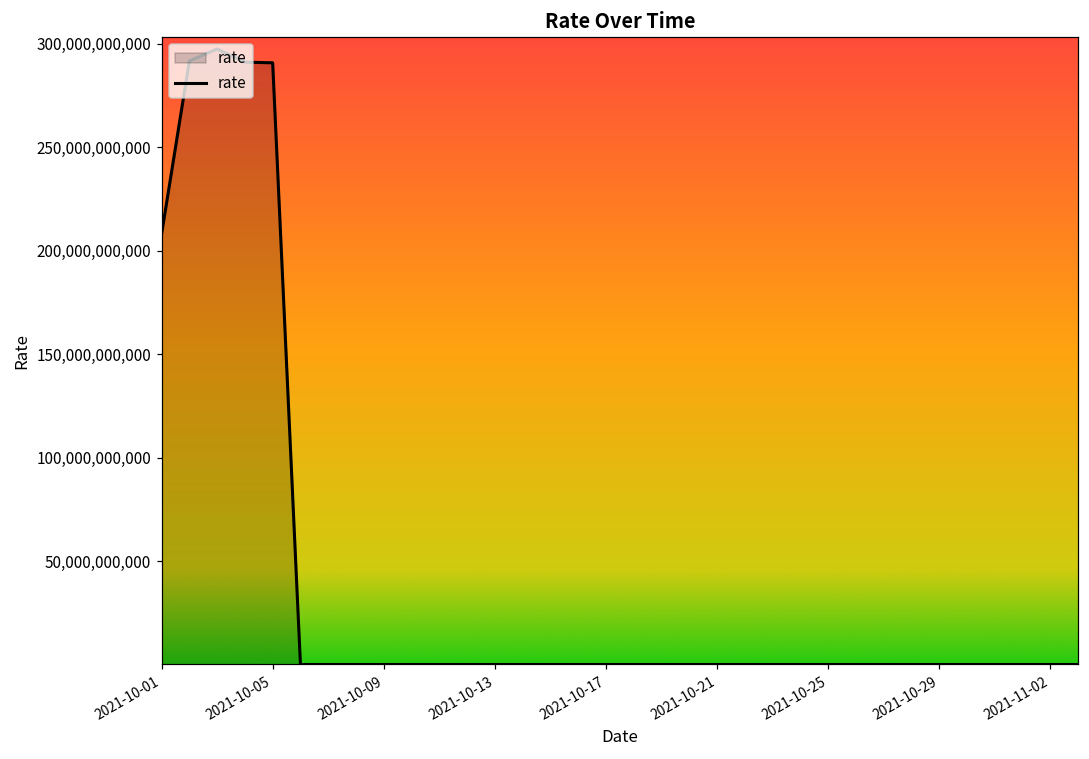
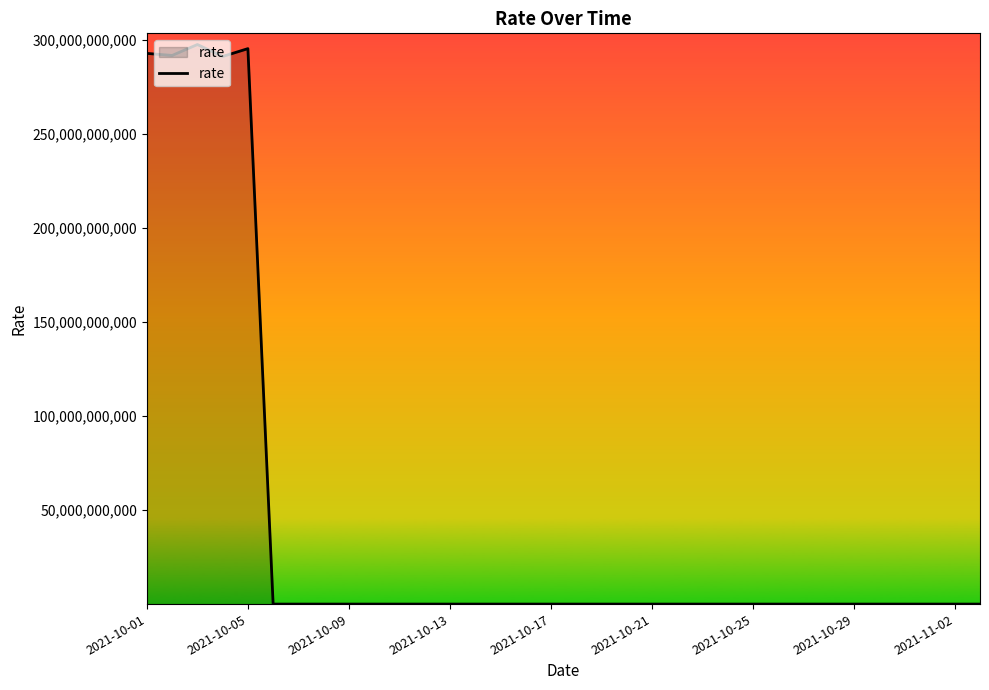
  {
-   "2021-10-01": "208,000,000,000",
-   "2021-10-05": "291,000,000,000",
+   "2021-10-01": "293,000,000,000",
+   "2021-10-05": "295,000,000,000",
    "2021-10-09": "0",
    "2021-10-13": "0",
    "2021-10-17": "0",
    "2021-10-21": "0",
    "2021-10-25": "0",
    "2021-10-29": "0",
    "2021-11-02": "0"
  }
